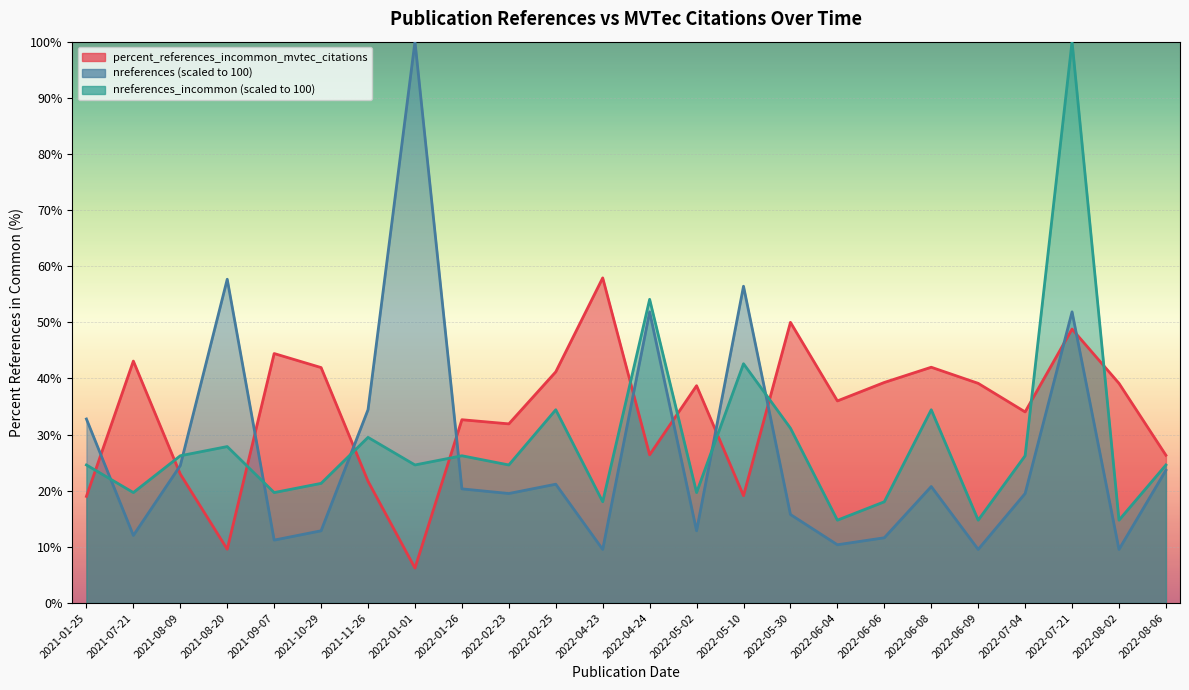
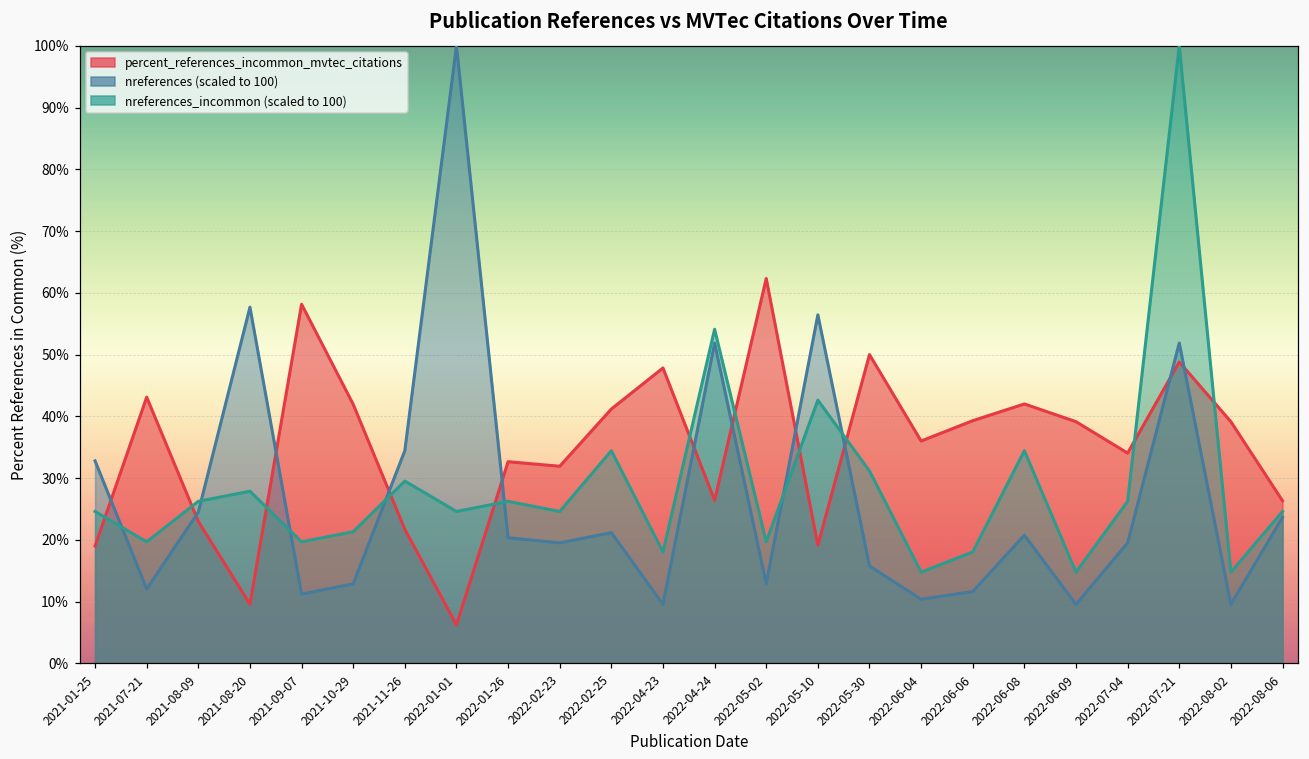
  {
    "percent_references_incommon_mvtec_citations": {
      "2021-01-25": "19%",
      "2021-07-21": "43%",
      "2021-08-09": "23%",
      "2021-08-20": "10%",
-     "2021-09-07": "44%",
+     "2021-09-07": "58%",
      "2021-10-29": "42%",
      "2021-11-26": "22%",
      "2022-01-01": "6%",
      "2022-01-26": "33%",
      "2022-02-23": "32%",
      "2022-02-25": "41%",
-     "2022-04-23": "58%",
+     "2022-04-23": "48%",
      "2022-04-24": "26%",
-     "2022-05-02": "39%",
+     "2022-05-02": "62%",
      "2022-05-10": "19%",
      "2022-05-30": "50%",
      "2022-06-04": "36%",
      "2022-06-06": "39%",
      "2022-06-08": "42%",
      "2022-06-09": "39%",
      "2022-07-04": "34%",
      "2022-07-21": "49%",
      "2022-08-02": "39%",
      "2022-08-06": "26%"
    }
  }
